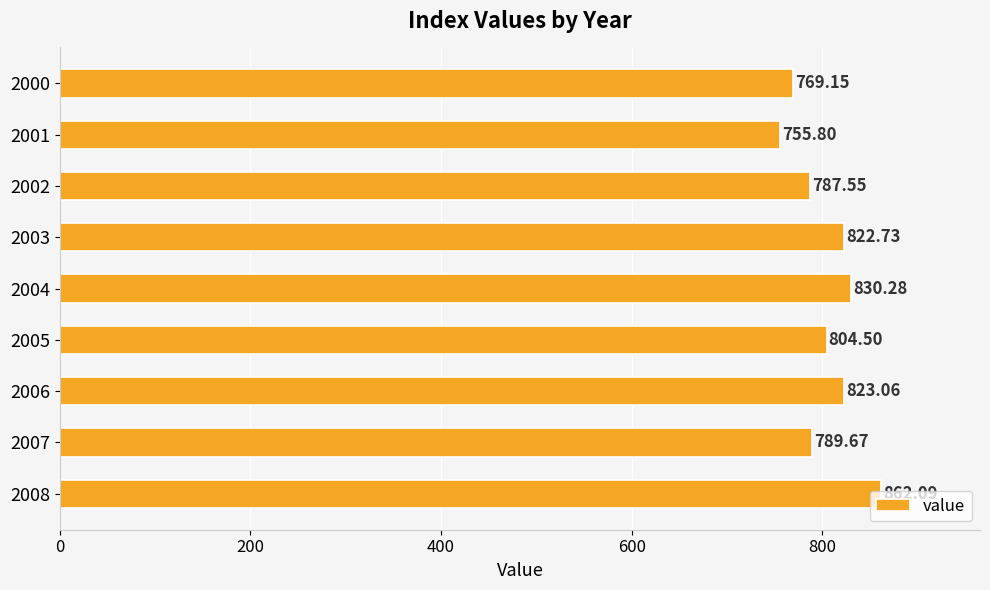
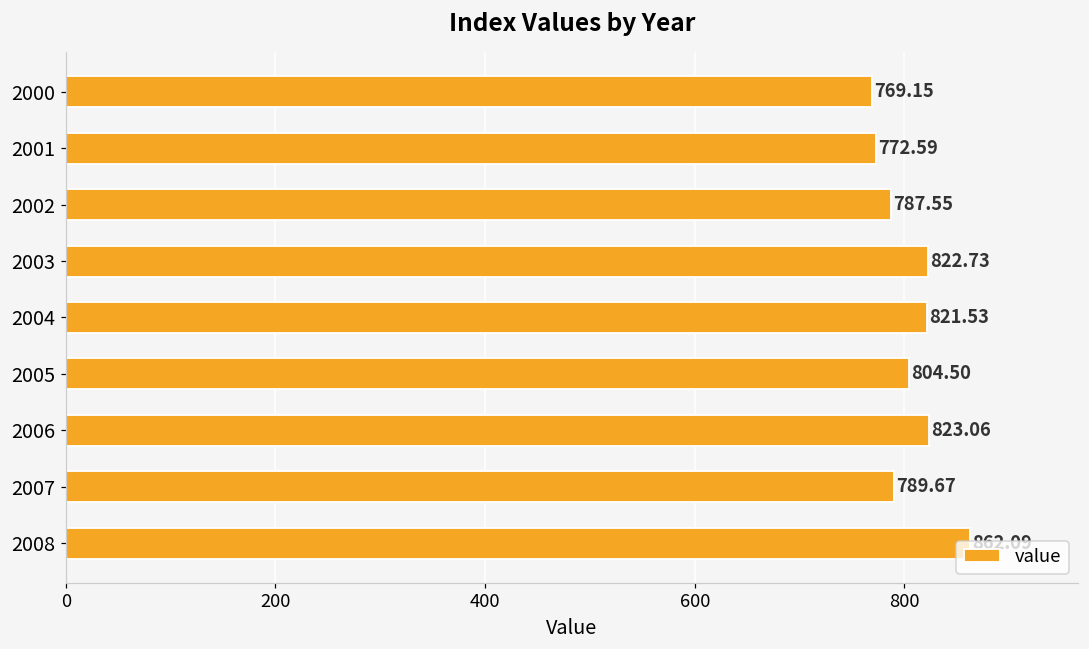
  {
    "2000": 769.15,
-   "2001": 755.80,
+   "2001": 772.59,
    "2002": 787.55,
    "2003": 822.73,
-   "2004": 830.28,
+   "2004": 821.53,
    "2005": 804.50,
    "2006": 823.06,
    "2007": 789.67
  }
